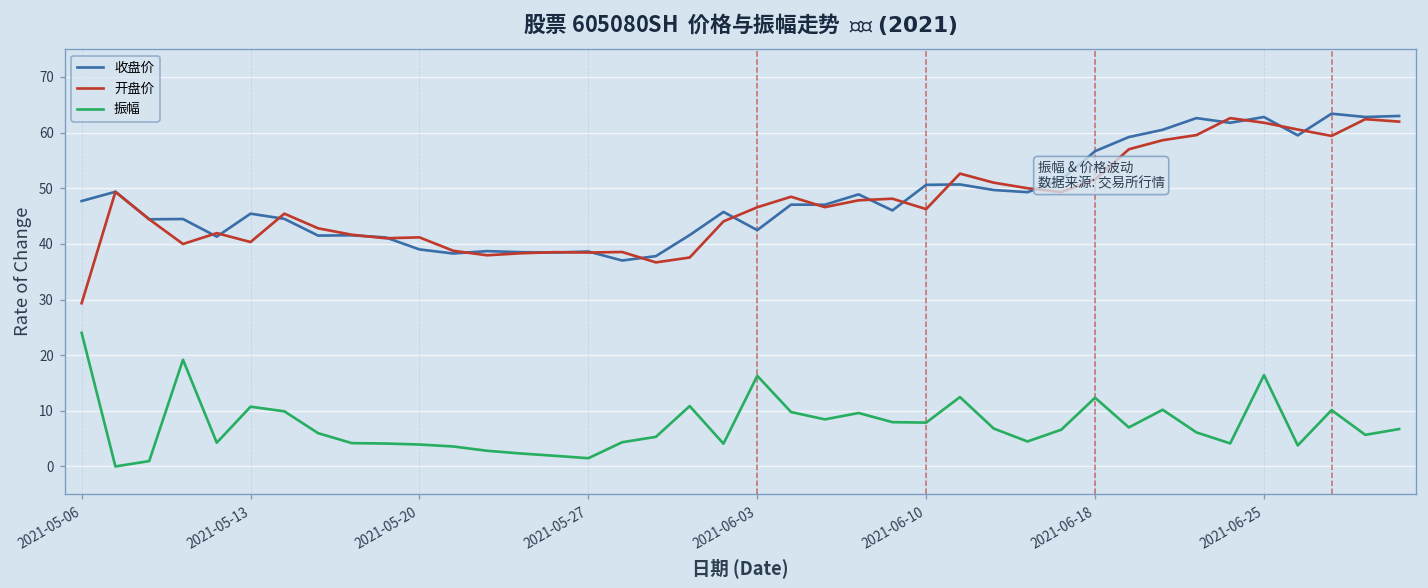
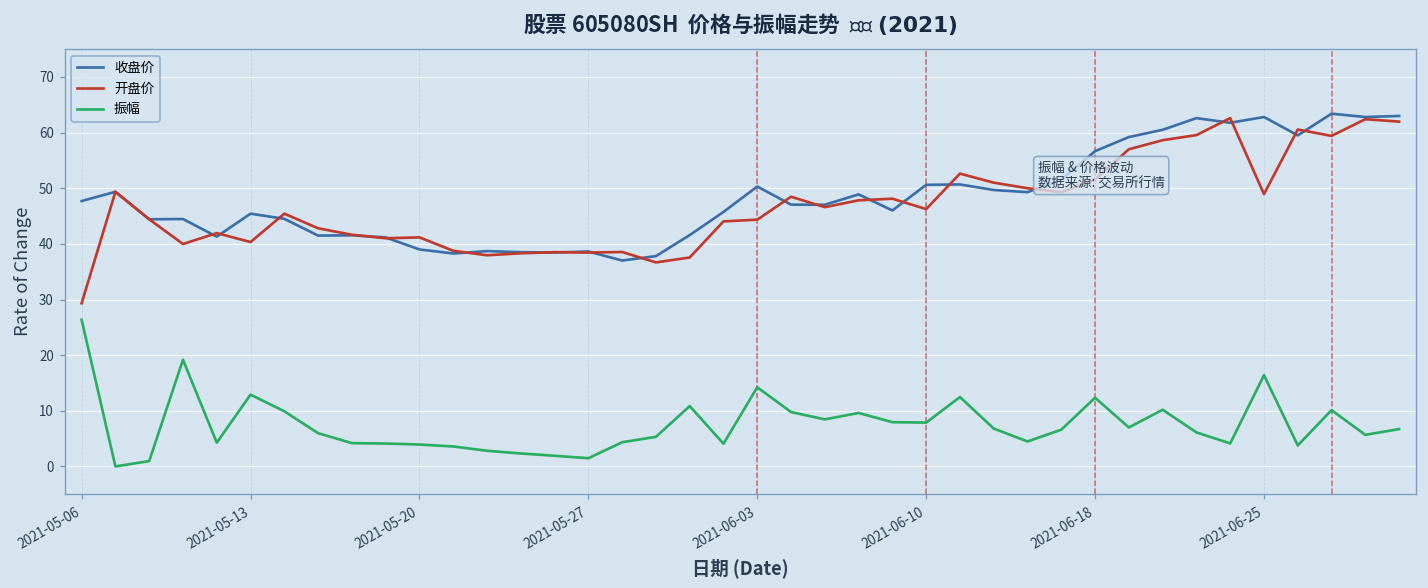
  {
    "收盘价": {
      "2021-05-06": 48,
      "2021-05-13": 45,
      "2021-05-20": 39,
-     "2021-06-03": 42,
+     "2021-06-03": 50,
      "2021-06-10": 51,
      "2021-06-18": 57,
      "2021-06-25": 63
    },
    "开盘价": {
      "2021-05-06": 29,
      "2021-05-13": 40,
      "2021-05-20": 41,
-     "2021-06-03": 47,
+     "2021-06-03": 44,
      "2021-06-10": 46,
-     "2021-06-25": 62
+     "2021-06-25": 49
    },
    "振幅": {
-     "2021-05-06": 24,
-     "2021-05-13": 11,
+     "2021-05-06": 26,
+     "2021-05-13": 13,
      "2021-05-20": 4,
      "2021-05-27": 1,
-     "2021-06-03": 16,
+     "2021-06-03": 14,
      "2021-06-10": 8,
      "2021-06-18": 12,
      "2021-06-25": 16
    }
  }
